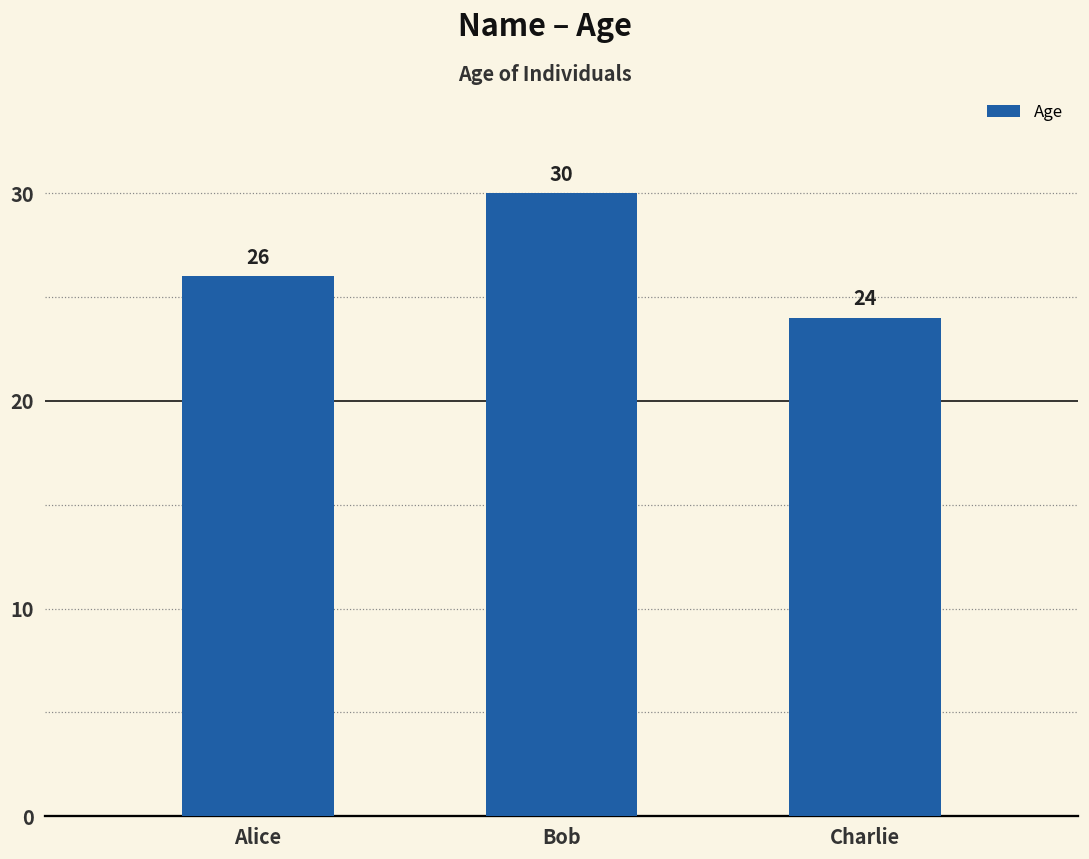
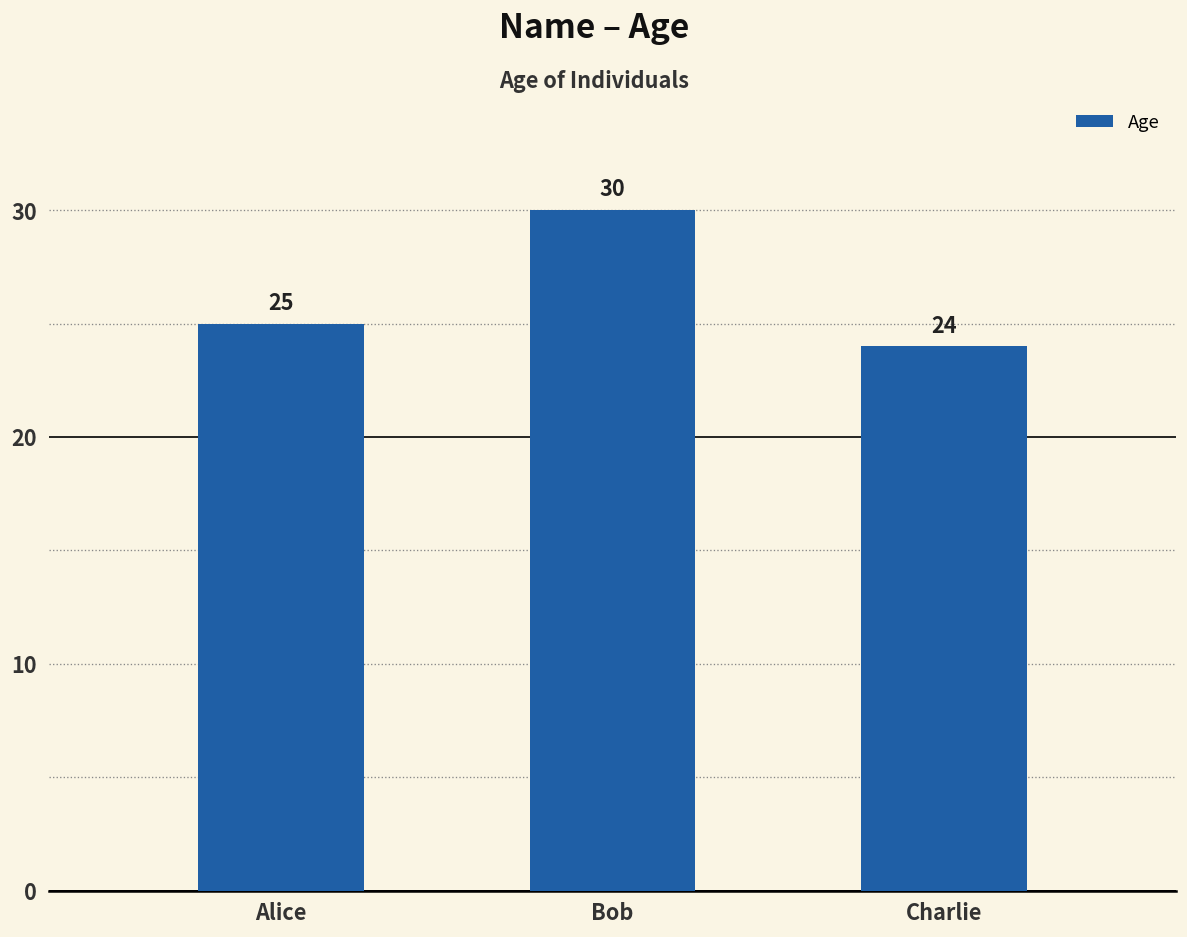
  {
-   "Alice": 26,
+   "Alice": 25,
    "Bob": 30,
    "Charlie": 24
  }
